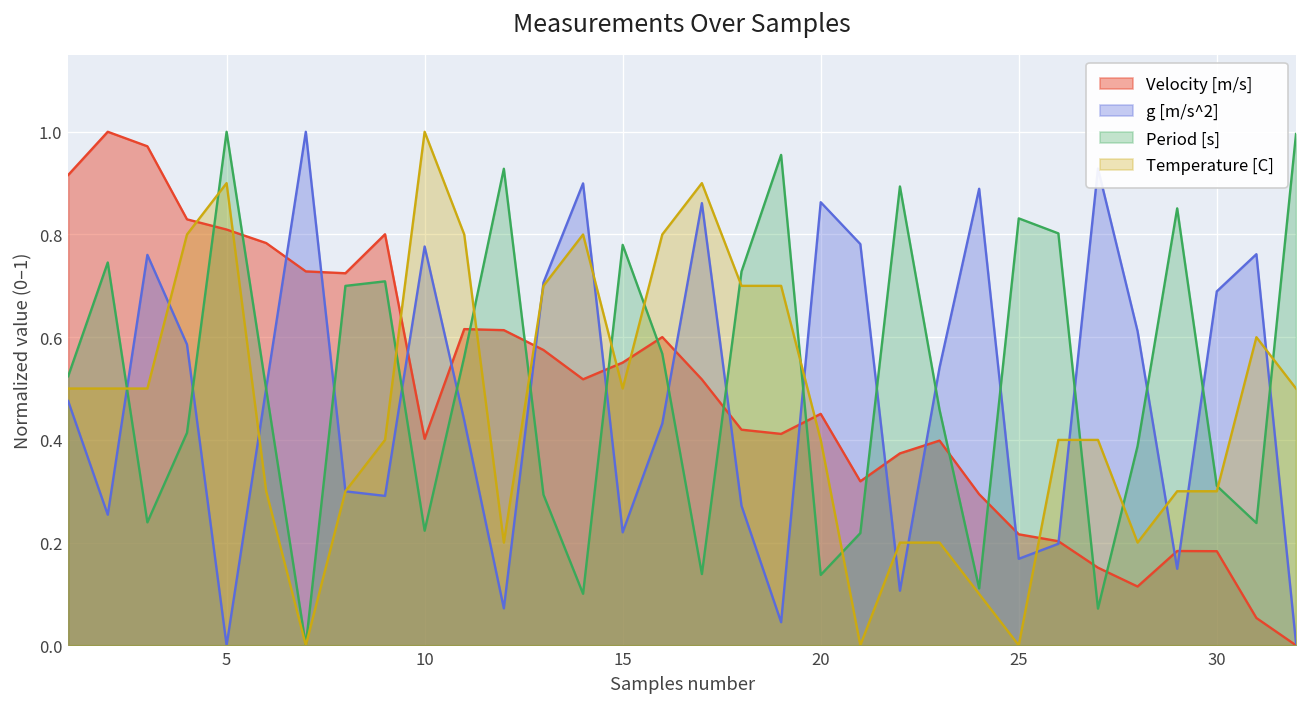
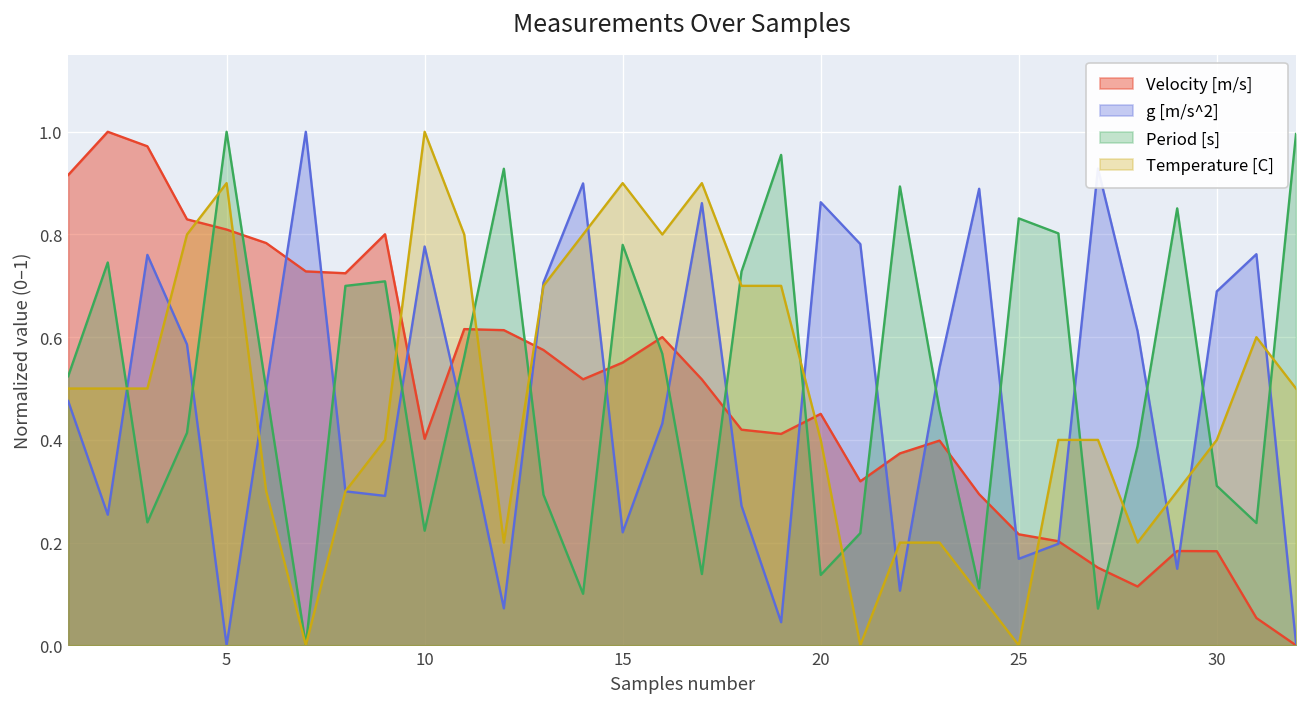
  {
    "Velocity [m/s]": {
      "5": 0.81,
      "10": 0.40,
      "15": 0.55,
      "20": 0.45,
      "25": 0.22,
      "30": 0.18
    },
    "g [m/s^2]": {
      "5": 0.00,
      "10": 0.78,
      "15": 0.22,
      "20": 0.86,
      "25": 0.17,
      "30": 0.69
    },
    "Period [s]": {
      "5": 1.00,
      "10": 0.22,
      "15": 0.78,
      "20": 0.14,
      "25": 0.83,
      "30": 0.31
    },
    "Temperature [C]": {
      "5": 0.90,
      "10": 1.00,
-     "15": 0.50,
+     "15": 0.90,
      "20": 0.40,
      "25": 0.00,
-     "30": 0.30
+     "30": 0.40
    }
  }
